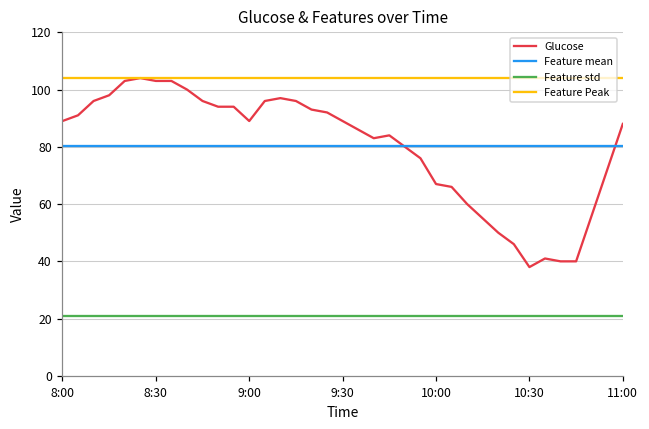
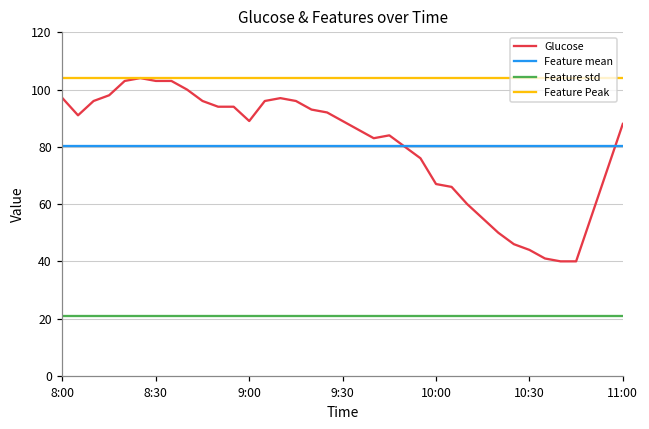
  {
    "Glucose": {
-     "8:00": 89,
+     "8:00": 97,
      "8:30": 103,
      "9:00": 89,
      "9:30": 89,
      "10:00": 67,
-     "10:30": 38,
+     "10:30": 44,
      "11:00": 88
    },
    "Feature mean": {
      "8:00": 80,
      "8:30": 80,
      "9:00": 80,
      "9:30": 80,
      "10:00": 80,
      "10:30": 80,
      "11:00": 80
    },
    "Feature std": {
      "8:00": 21,
      "8:30": 21,
      "9:00": 21,
      "9:30": 21,
      "10:00": 21,
      "10:30": 21,
      "11:00": 21
    },
    "Feature Peak": {
      "8:00": 104,
      "8:30": 104,
      "9:00": 104,
      "9:30": 104,
      "10:00": 104,
      "11:00": 104
    }
  }
